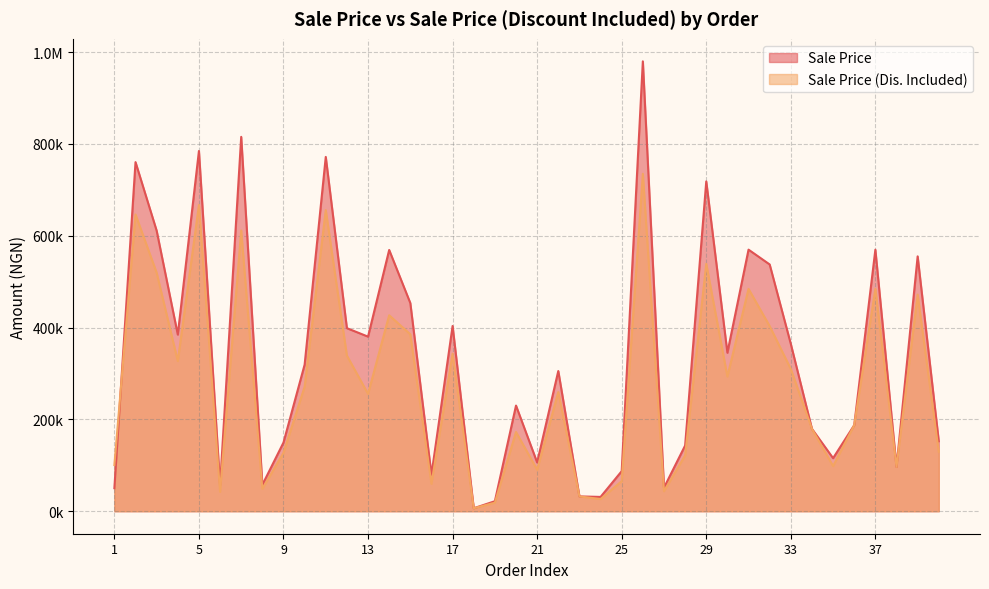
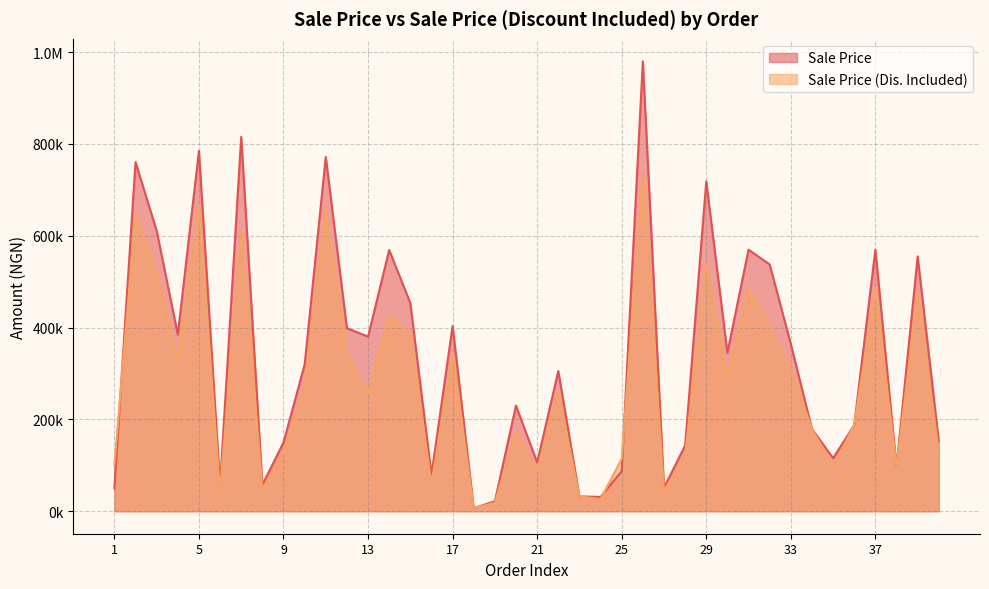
  {
    "Sale Price": {
      "1": 50000,
      "5": 780000,
      "9": 150000,
      "13": 380000,
      "17": 400000,
      "21": 110000,
      "25": 90000,
      "29": 720000,
      "33": 360000,
      "37": 570000
    },
    "Sale Price (Dis. Included)": {
      "1": 100000,
      "5": 670000,
      "9": 130000,
      "13": 260000,
      "17": 340000,
      "21": 90000,
-     "25": 70000,
+     "25": 110000,
      "29": 540000,
      "33": 310000,
      "37": 480000
    }
  }
